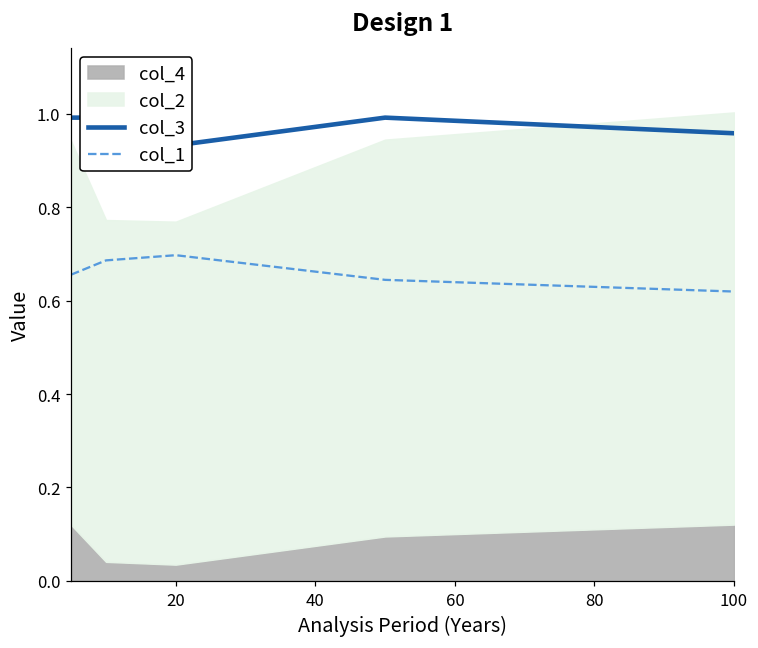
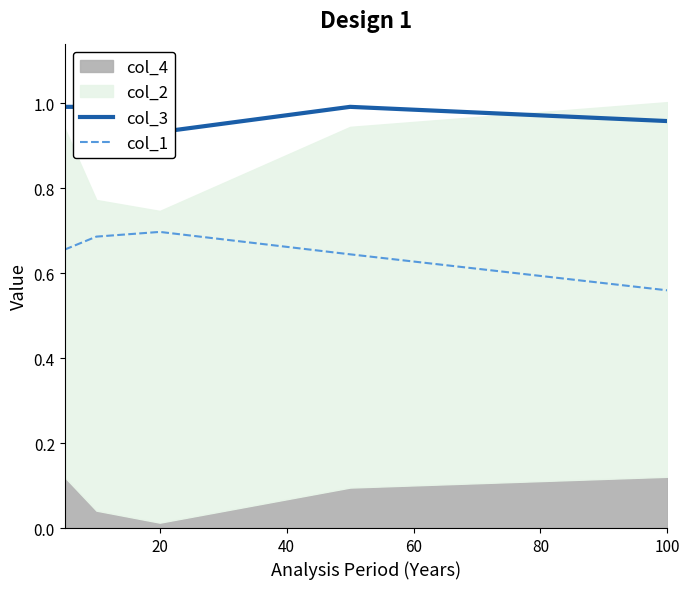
  {
    "col_4": {
-     "20": 0.03,
+     "20": 0.01,
      "100": 0.12
    },
    "col_3": {
      "100": 0.96
    },
    "col_1": {
      "20": 0.70,
-     "100": 0.62
+     "100": 0.56
    },
    "col_2": {
      "20": 0.73,
      "100": 0.88
    }
  }
